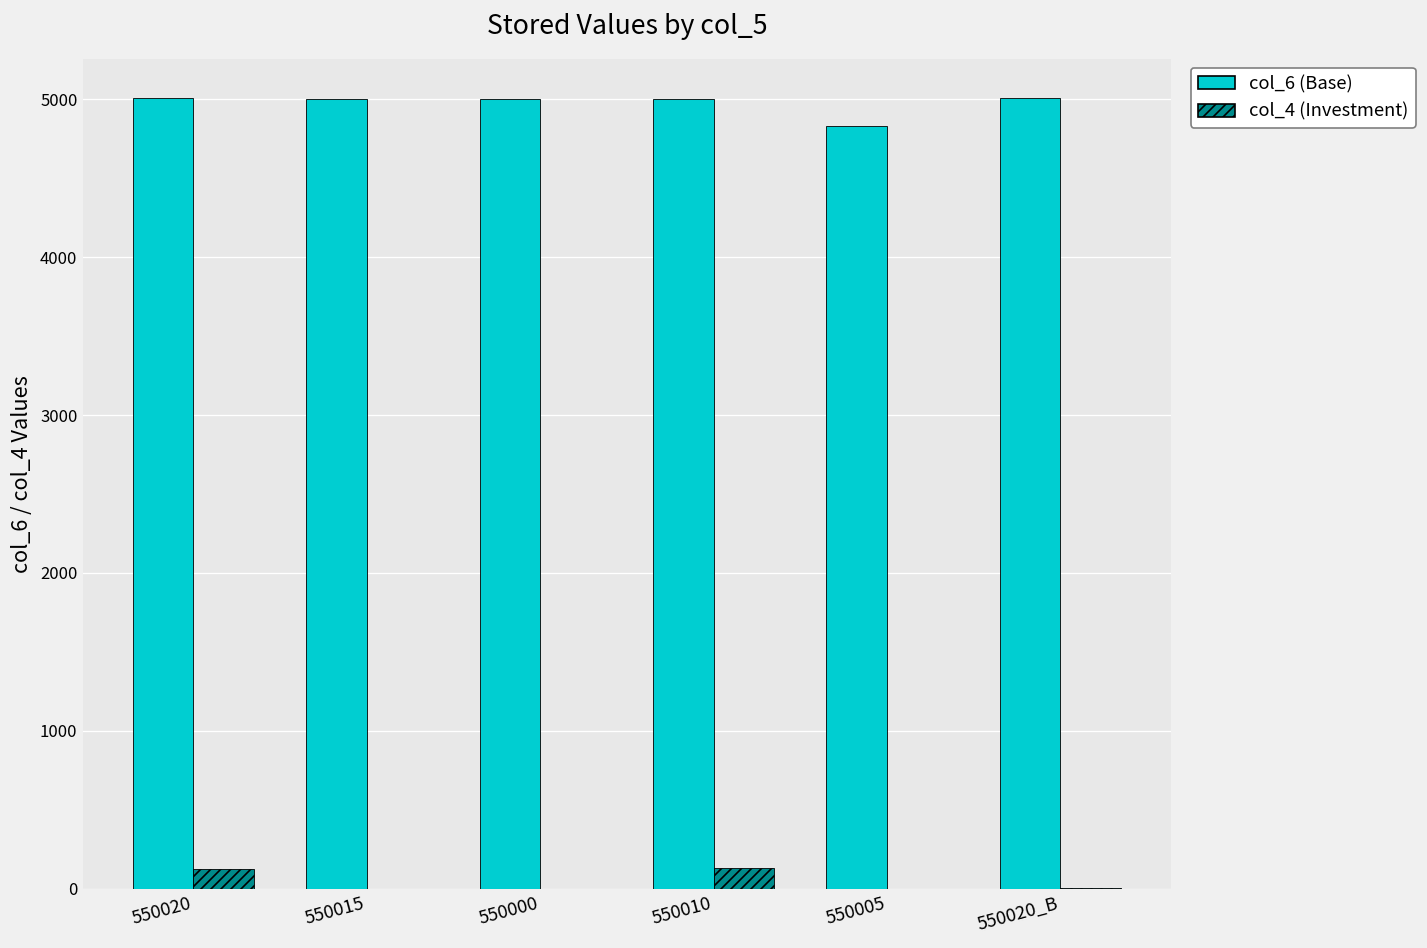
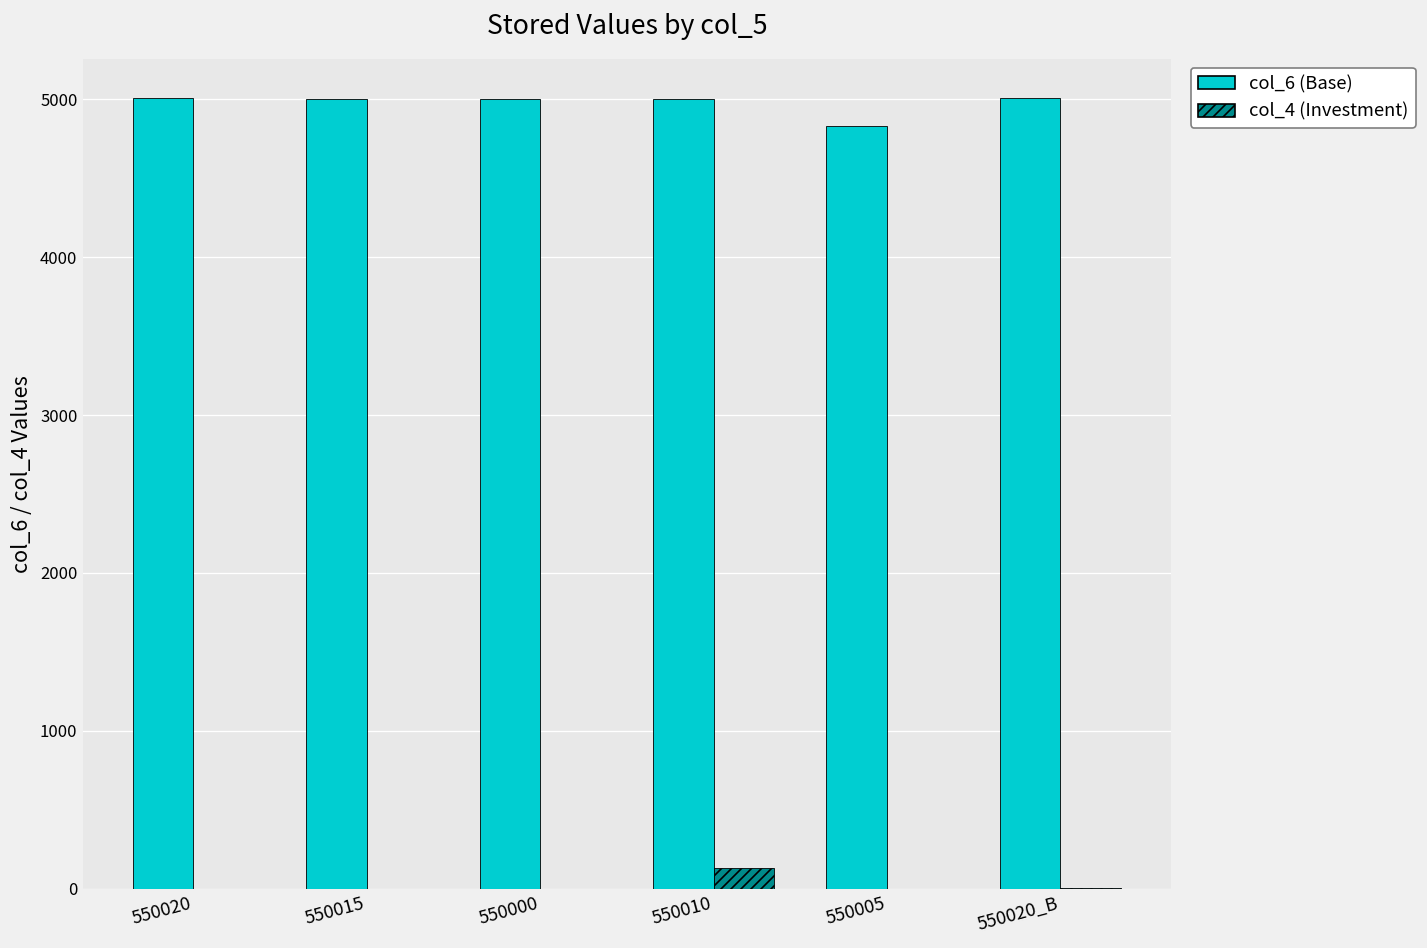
  {
    "col_6 (Base)": {
      "550020": 5000,
      "550015": 5000,
      "550000": 5000,
      "550010": 5000,
      "550005": 4830,
      "550020_B": 5010
    },
    "col_4 (Investment)": {
-     "550020": 130,
+     "550020": 0,
      "550010": 140
    }
  }
